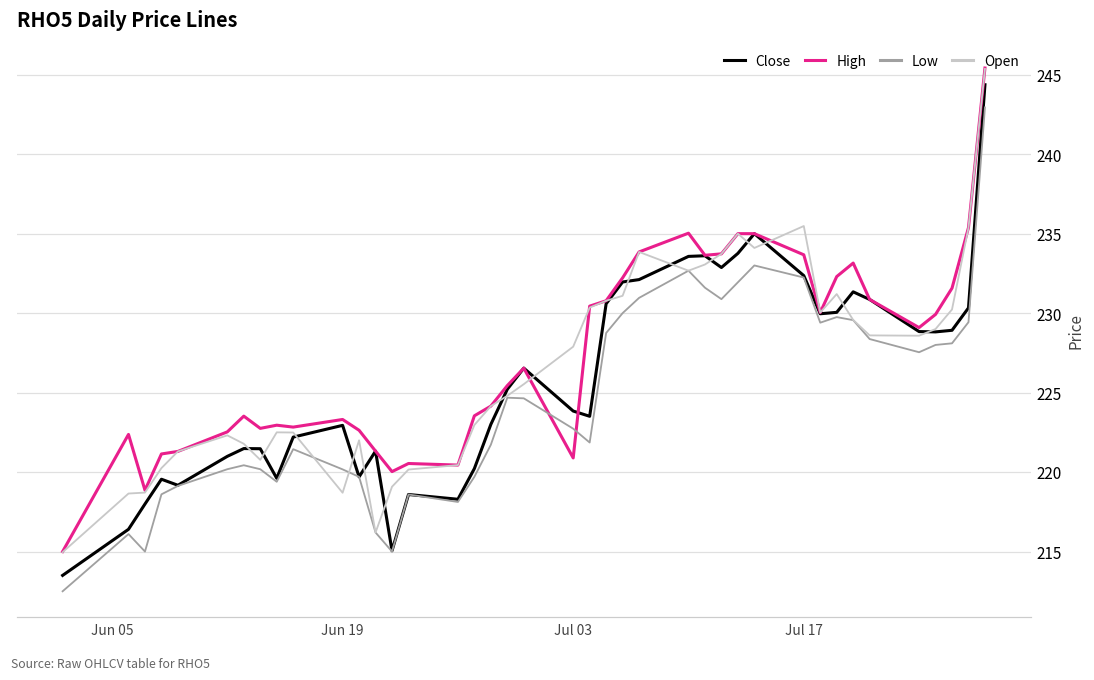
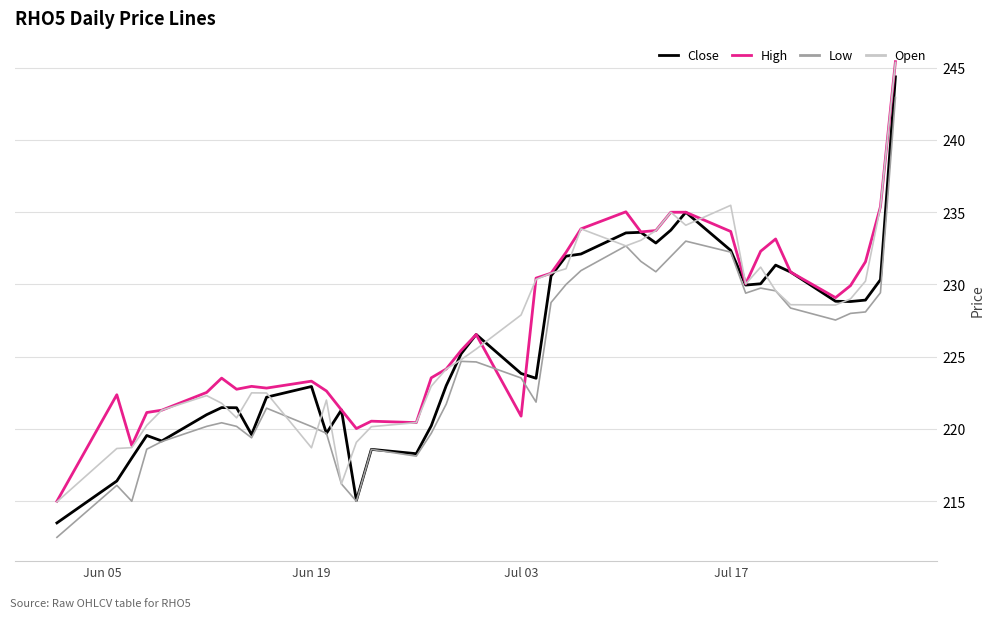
  {
    "Close": {
      "Jun 19": 222.9,
      "Jul 03": 223.8
    },
    "High": {
      "Jun 19": 223.3,
      "Jul 03": 220.9,
      "Jul 17": 233.7
    },
    "Low": {
      "Jun 19": 220.2,
-     "Jul 03": 222.7
+     "Jul 03": 223.5
    },
    "Open": {
      "Jun 19": 218.7,
      "Jul 03": 227.9,
      "Jul 17": 235.5
    }
  }
